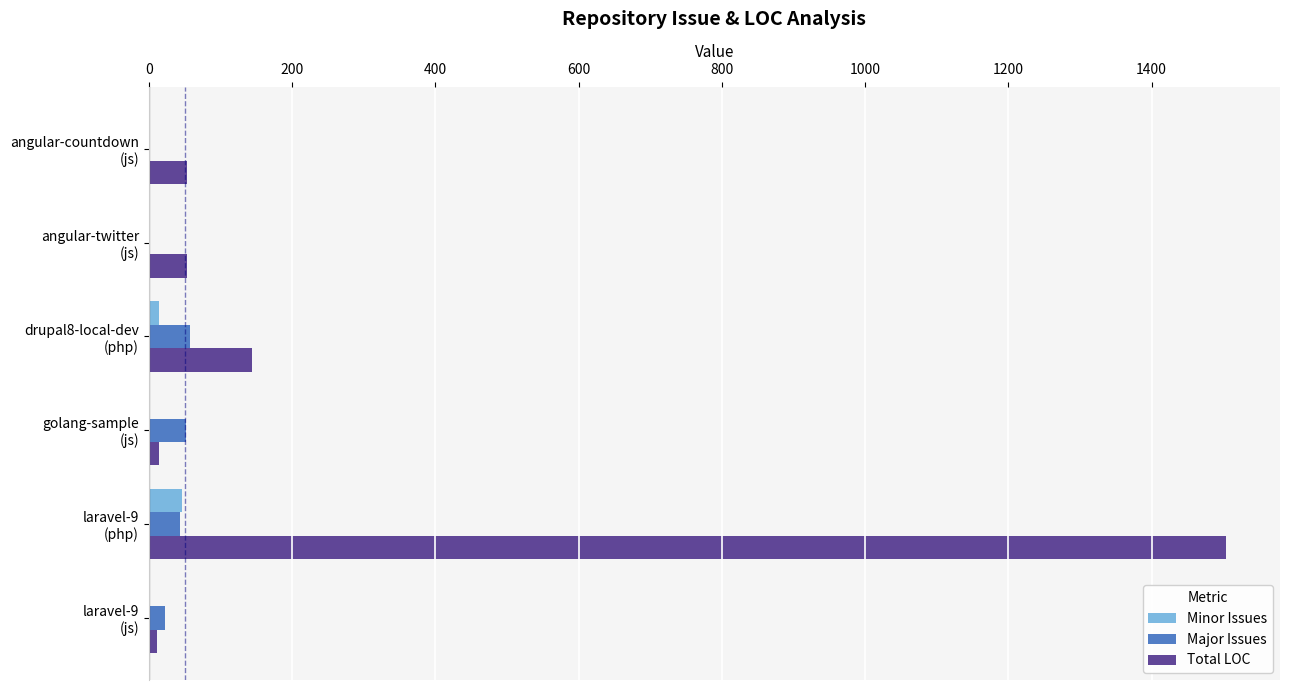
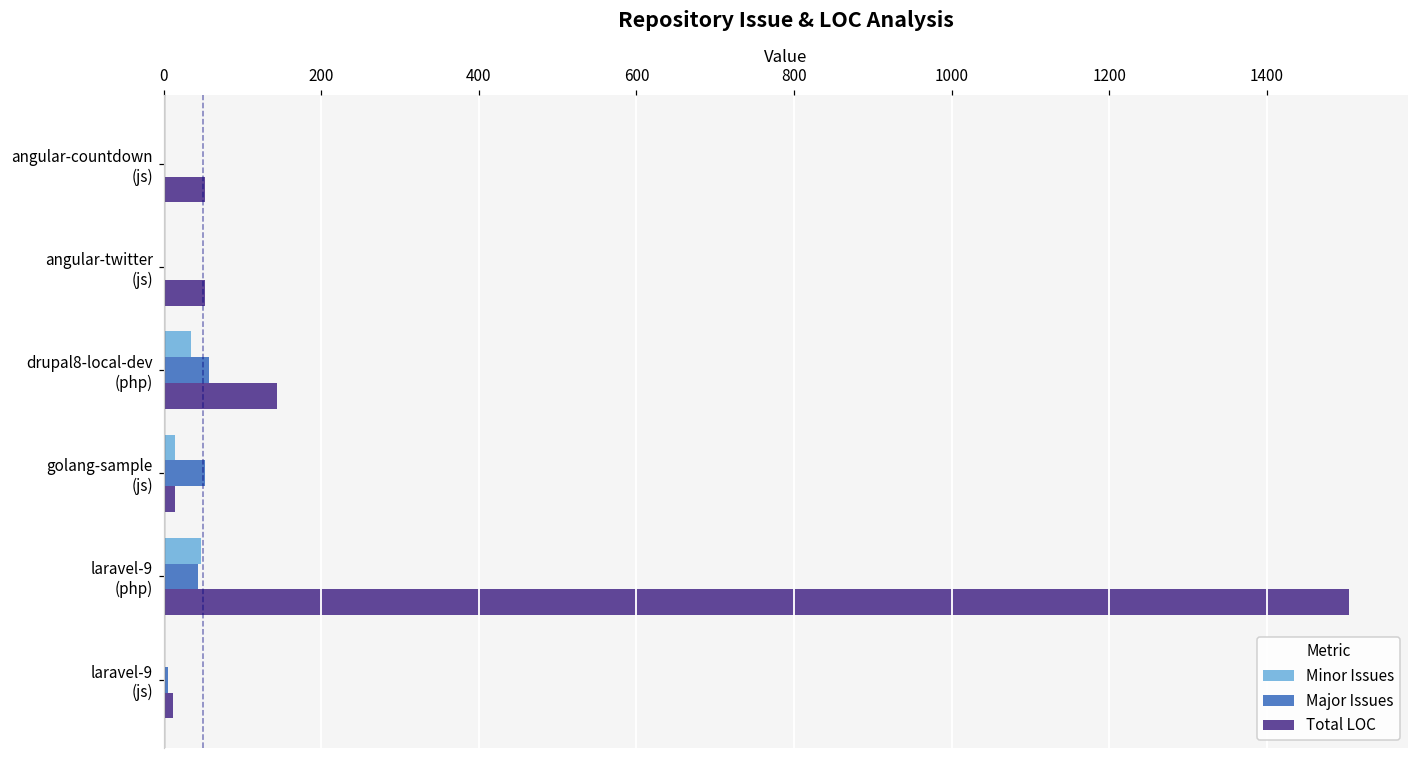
  {
    "Minor Issues": {
      "angular-countdown (js)": 0,
      "angular-twitter (js)": 0,
-     "drupal8-local-dev (php)": 20,
-     "golang-sample (js)": 0,
+     "drupal8-local-dev (php)": 40,
+     "golang-sample (js)": 10,
      "laravel-9 (php)": 50,
      "laravel-9 (js)": 0
    },
    "Major Issues": {
      "angular-countdown (js)": 0,
      "angular-twitter (js)": 0,
      "drupal8-local-dev (php)": 60,
      "golang-sample (js)": 50,
      "laravel-9 (php)": 40,
-     "laravel-9 (js)": 20
+     "laravel-9 (js)": 10
    },
    "Total LOC": {
      "angular-countdown (js)": 50,
      "angular-twitter (js)": 50,
      "drupal8-local-dev (php)": 140,
      "golang-sample (js)": 20,
      "laravel-9 (php)": 1500,
      "laravel-9 (js)": 10
    }
  }
